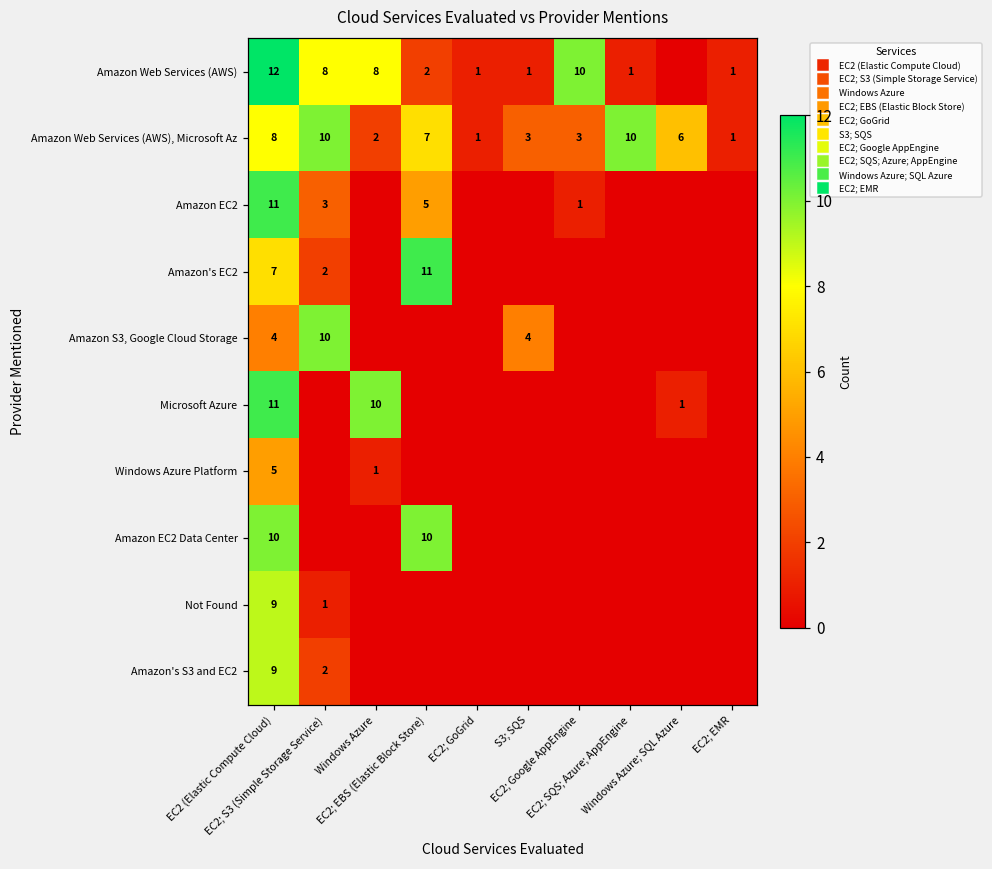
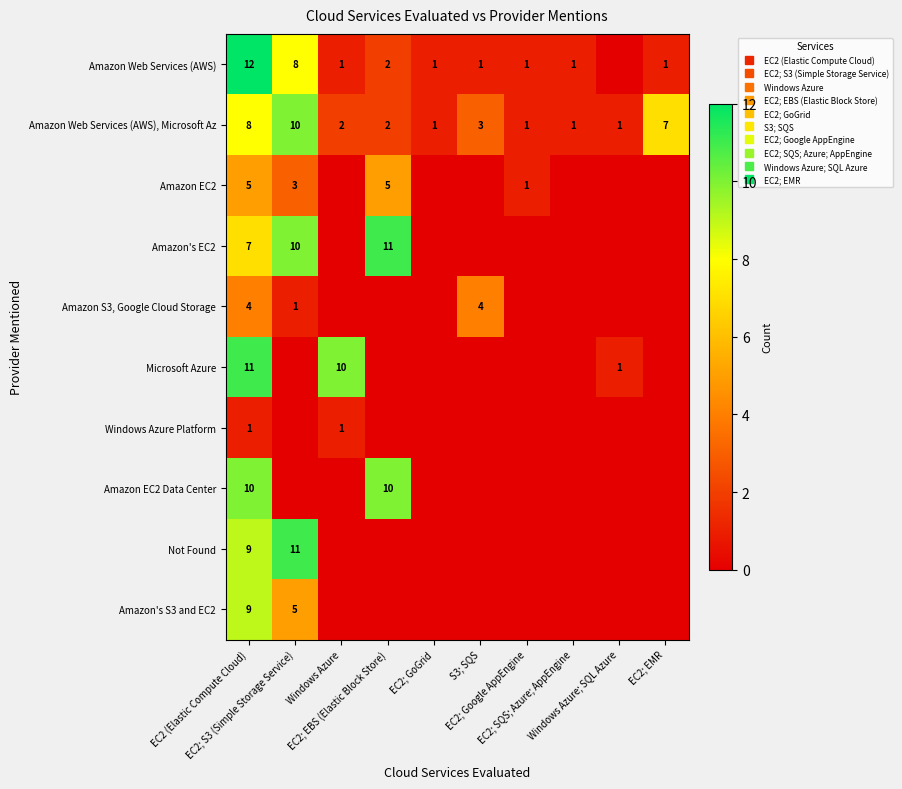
  {
    "Amazon Web Services (AWS)": {
      "EC2 (Elastic Compute Cloud)": 12,
      "EC2; S3 (Simple Storage Service)": 8,
-     "Windows Azure": 8,
+     "Windows Azure": 1,
      "EC2; EBS (Elastic Block Store)": 2,
      "EC2; GoGrid": 1,
      "S3; SQS": 1,
-     "EC2; Google AppEngine": 10,
+     "EC2; Google AppEngine": 1,
      "EC2; SQS; Azure; AppEngine": 1,
      "EC2; EMR": 1
    },
    "Amazon Web Services (AWS), Microsoft Az": {
      "EC2 (Elastic Compute Cloud)": 8,
      "EC2; S3 (Simple Storage Service)": 10,
      "Windows Azure": 2,
-     "EC2; EBS (Elastic Block Store)": 7,
+     "EC2; EBS (Elastic Block Store)": 2,
      "EC2; GoGrid": 1,
      "S3; SQS": 3,
-     "EC2; Google AppEngine": 3,
-     "EC2; SQS; Azure; AppEngine": 10,
-     "Windows Azure; SQL Azure": 6,
-     "EC2; EMR": 1
+     "EC2; Google AppEngine": 1,
+     "EC2; SQS; Azure; AppEngine": 1,
+     "Windows Azure; SQL Azure": 1,
+     "EC2; EMR": 7
    },
    "Amazon EC2": {
-     "EC2 (Elastic Compute Cloud)": 11,
+     "EC2 (Elastic Compute Cloud)": 5,
      "EC2; S3 (Simple Storage Service)": 3,
      "EC2; EBS (Elastic Block Store)": 5,
      "EC2; Google AppEngine": 1
    },
    "Amazon's EC2": {
      "EC2 (Elastic Compute Cloud)": 7,
-     "EC2; S3 (Simple Storage Service)": 2,
+     "EC2; S3 (Simple Storage Service)": 10,
      "EC2; EBS (Elastic Block Store)": 11
    },
    "Amazon S3, Google Cloud Storage": {
      "EC2 (Elastic Compute Cloud)": 4,
-     "EC2; S3 (Simple Storage Service)": 10,
+     "EC2; S3 (Simple Storage Service)": 1,
      "S3; SQS": 4
    },
    "Microsoft Azure": {
      "EC2 (Elastic Compute Cloud)": 11,
      "Windows Azure": 10,
      "Windows Azure; SQL Azure": 1
    },
    "Windows Azure Platform": {
-     "EC2 (Elastic Compute Cloud)": 5,
+     "EC2 (Elastic Compute Cloud)": 1,
      "Windows Azure": 1
    },
    "Amazon EC2 Data Center": {
      "EC2 (Elastic Compute Cloud)": 10,
      "EC2; EBS (Elastic Block Store)": 10
    },
    "Not Found": {
      "EC2 (Elastic Compute Cloud)": 9,
-     "EC2; S3 (Simple Storage Service)": 1
+     "EC2; S3 (Simple Storage Service)": 11
    },
    "Amazon's S3 and EC2": {
      "EC2 (Elastic Compute Cloud)": 9,
-     "EC2; S3 (Simple Storage Service)": 2
+     "EC2; S3 (Simple Storage Service)": 5
    }
  }
